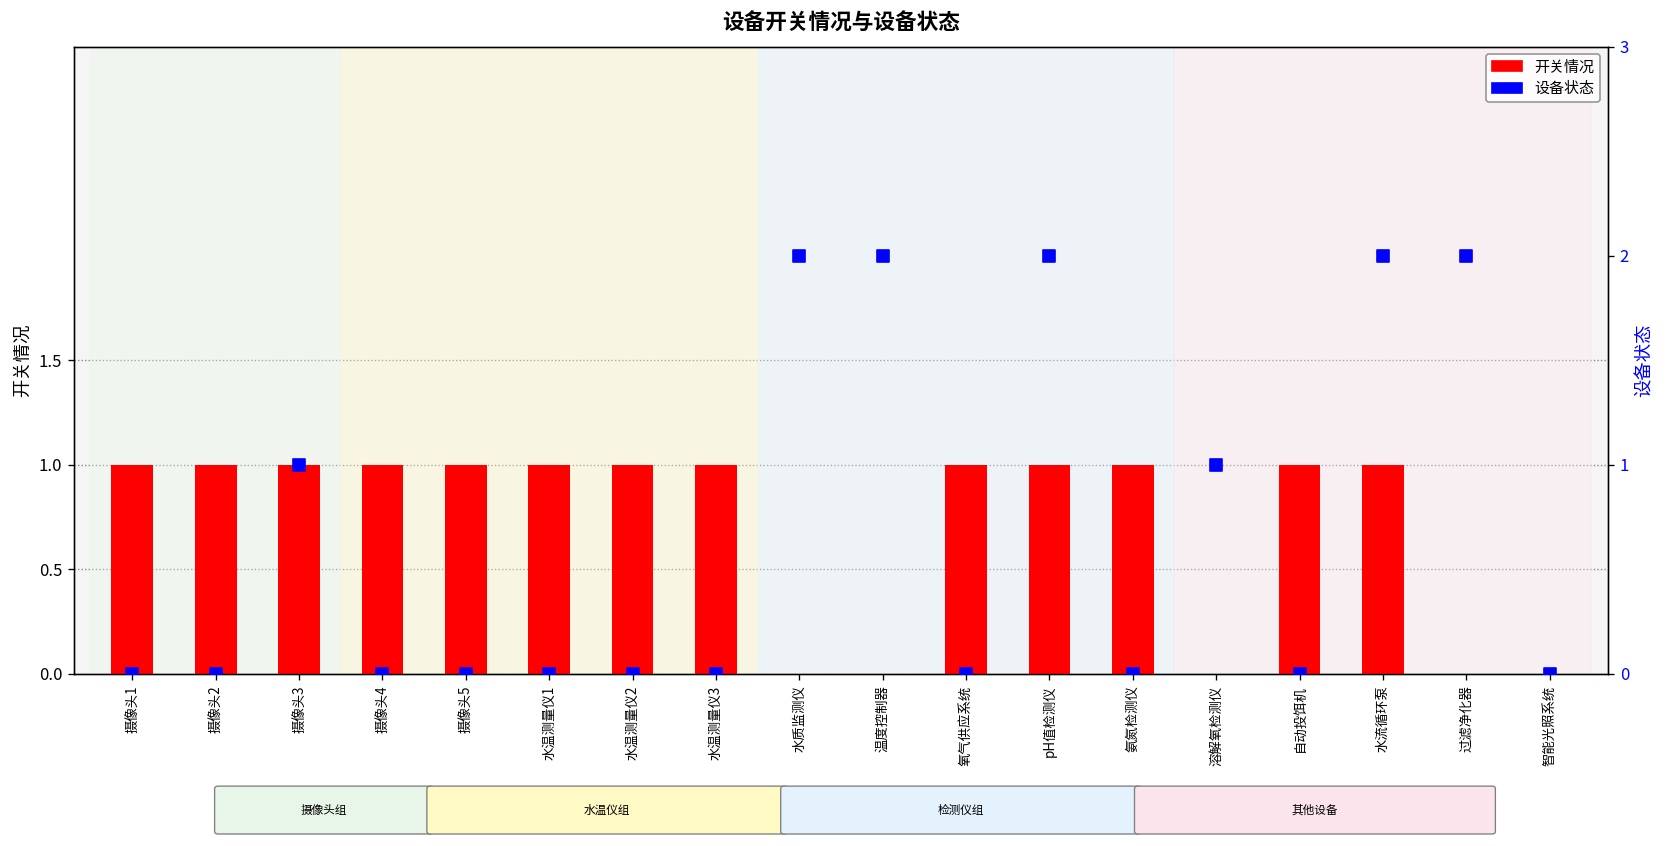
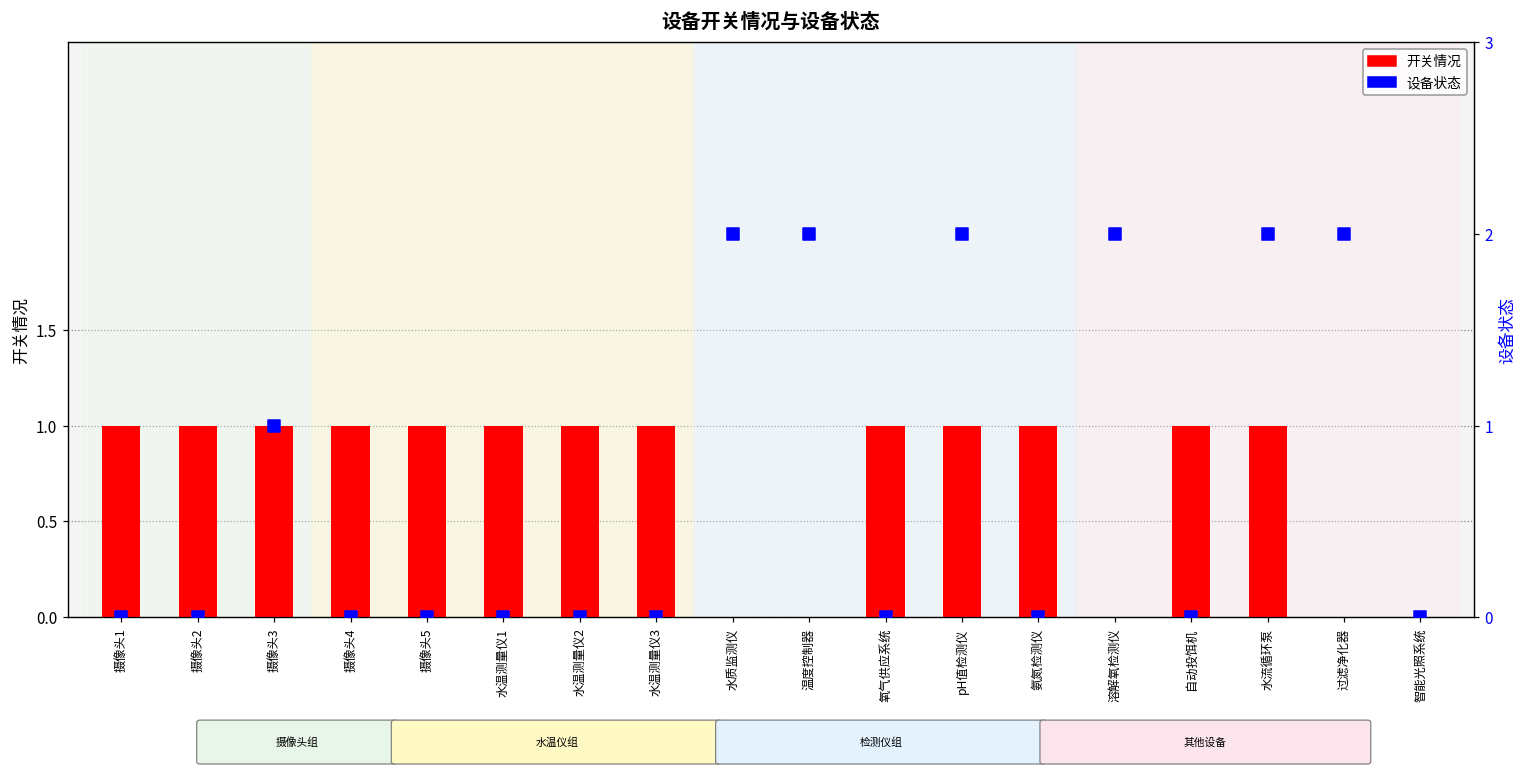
  {
    "开关情况": {
      "摄像头1": 1.00,
      "摄像头2": 1.00,
      "摄像头3": 1.00,
      "摄像头4": 1.00,
      "摄像头5": 1.00,
      "水温测量仪1": 1.00,
      "水温测量仪2": 1.00,
      "水温测量仪3": 1.00,
      "水质监测仪": 0.00,
      "温度控制器": 0.00,
      "氧气供应系统": 1.00,
      "pH值检测仪": 1.00,
      "氨氮检测仪": 1.00,
      "溶解氧检测仪": 0.00,
      "自动投饵机": 1.00,
      "水流循环泵": 1.00,
      "过滤净化器": 0.00,
      "智能光照系统": 0.00
    },
    "设备状态": {
-     "溶解氧检测仪": 1
+     "溶解氧检测仪": 2
    }
  }
